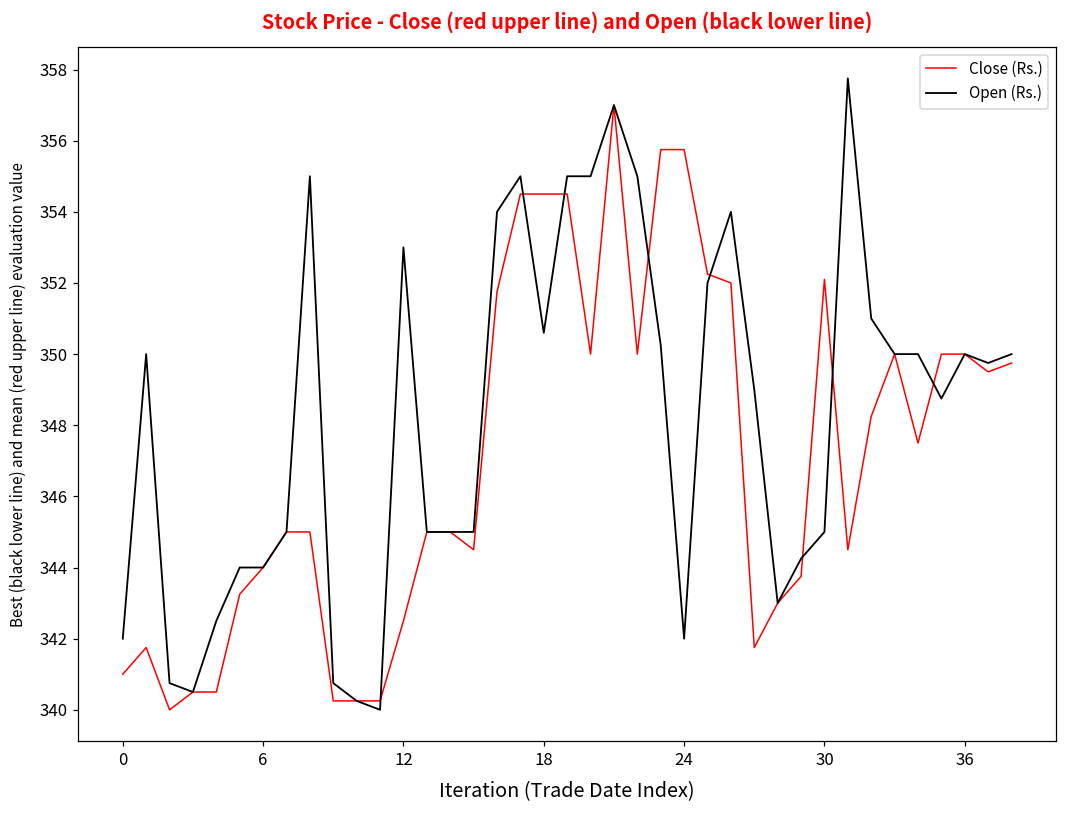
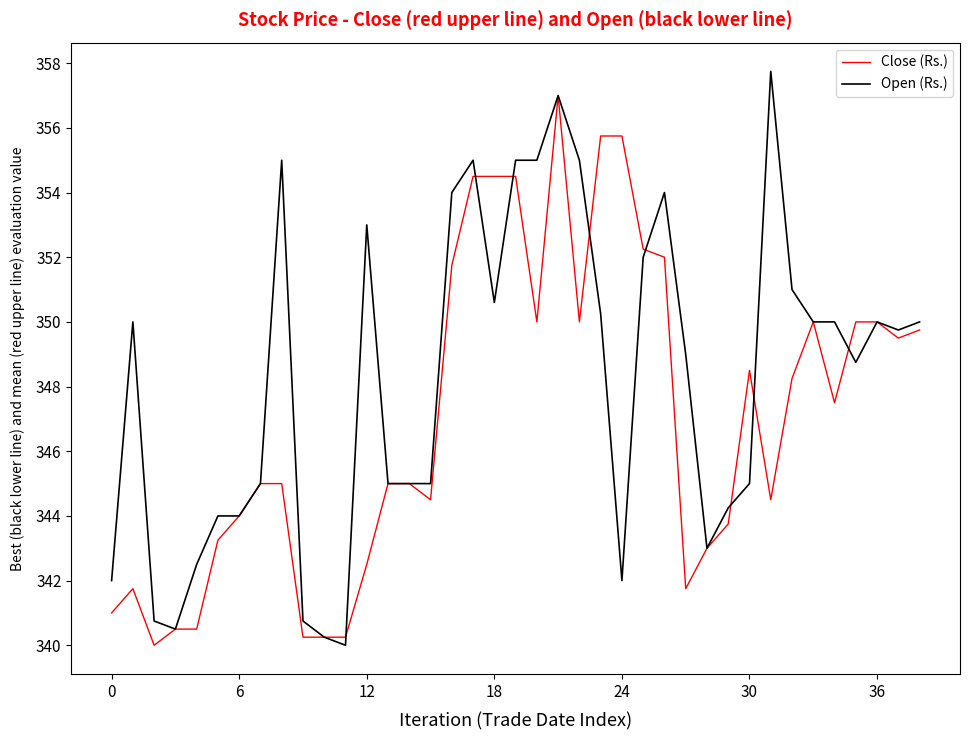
  {
    "Close (Rs.)": {
      "0": 341.0,
      "12": 342.5,
      "18": 354.5,
      "24": 355.8,
-     "30": 352.1
+     "30": 348.5
    },
    "Open (Rs.)": {
      "0": 342.0,
      "12": 353.0,
      "18": 350.6,
      "24": 342.0,
      "30": 345.0
    }
  }
